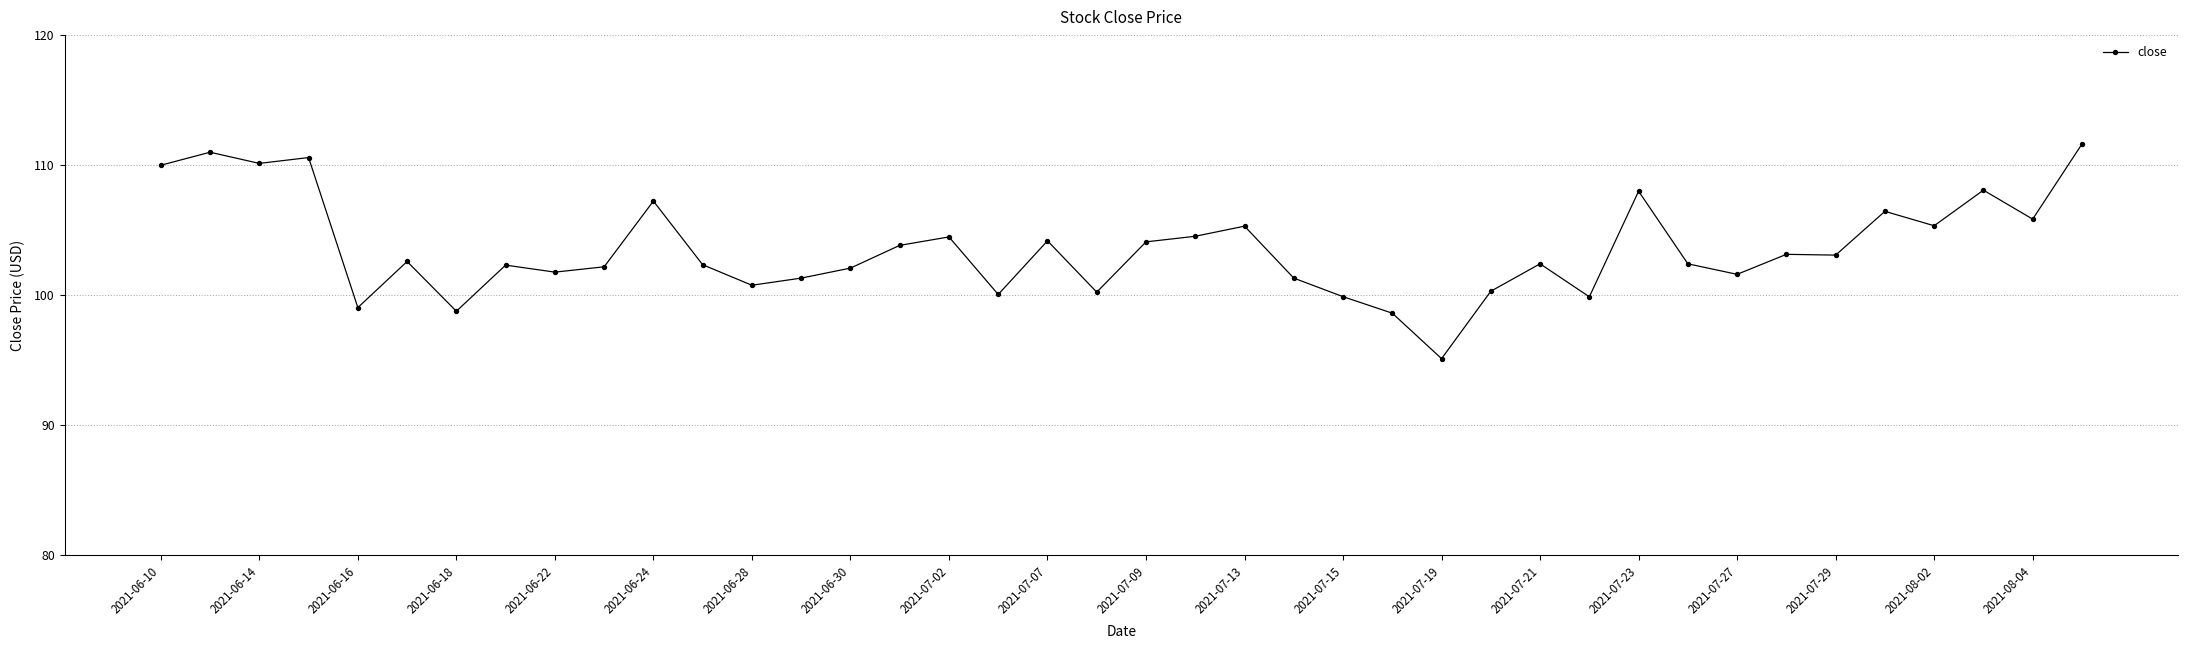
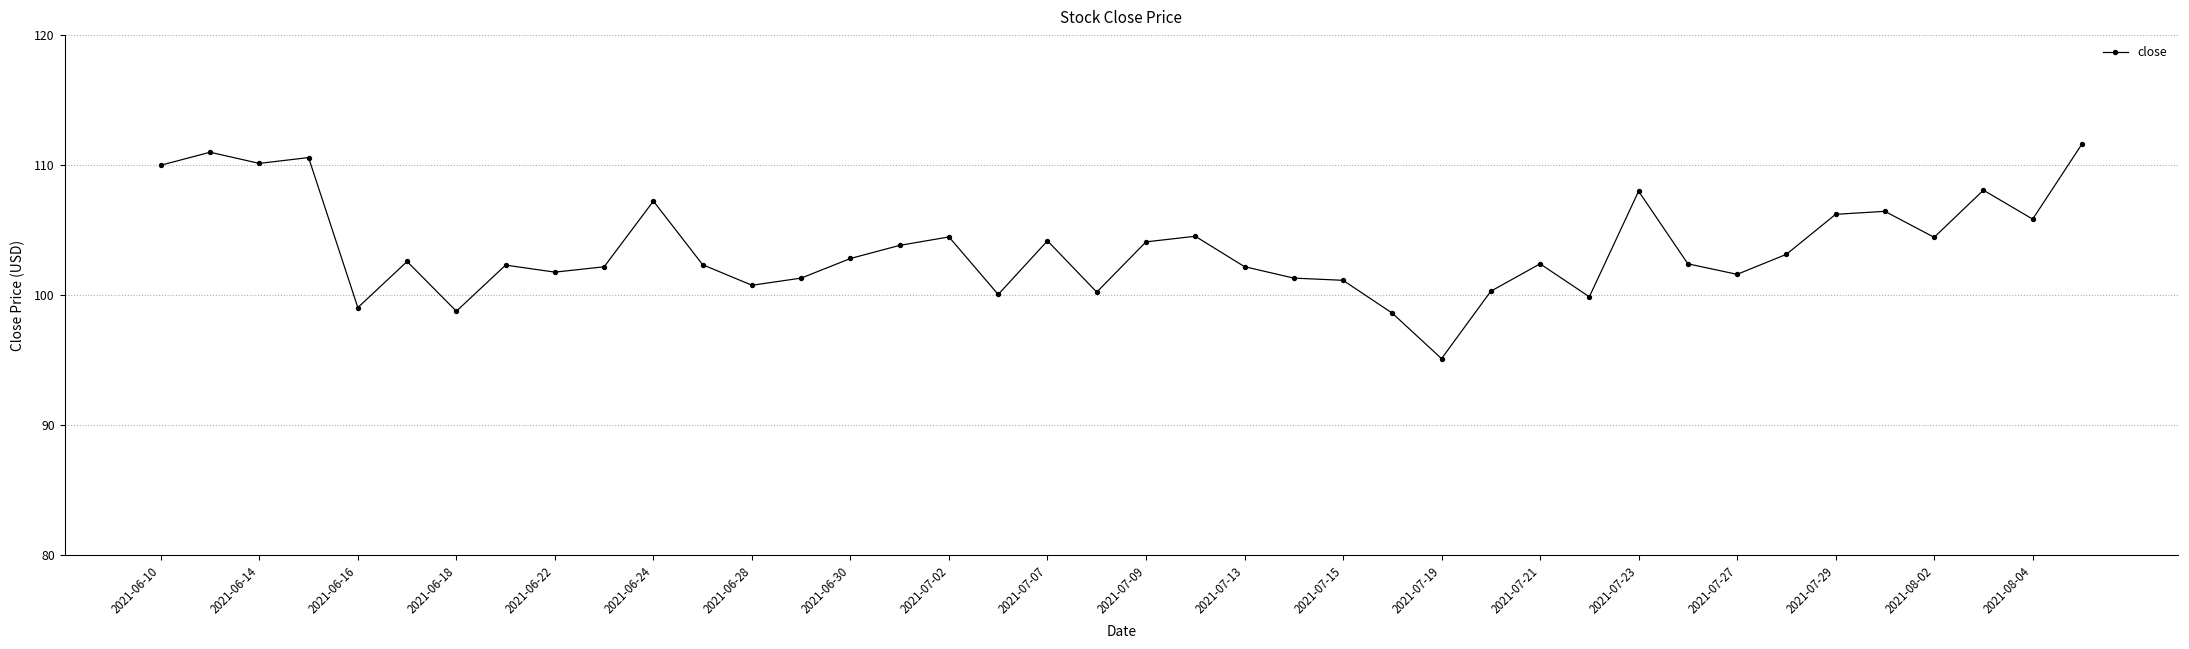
  {
    "2021-06-10": 110.0,
    "2021-06-14": 110.1,
    "2021-06-16": 99.0,
    "2021-06-18": 98.8,
    "2021-06-22": 101.8,
    "2021-06-24": 107.2,
    "2021-06-28": 100.8,
-   "2021-06-30": 102.1,
+   "2021-06-30": 102.8,
    "2021-07-02": 104.5,
    "2021-07-07": 104.2,
    "2021-07-09": 104.1,
-   "2021-07-13": 105.3,
-   "2021-07-15": 99.9,
+   "2021-07-13": 102.2,
+   "2021-07-15": 101.1,
    "2021-07-19": 95.1,
    "2021-07-21": 102.4,
    "2021-07-23": 108.0,
    "2021-07-27": 101.6,
-   "2021-07-29": 103.1,
-   "2021-08-02": 105.3,
+   "2021-07-29": 106.2,
+   "2021-08-02": 104.5,
    "2021-08-04": 105.9
  }
